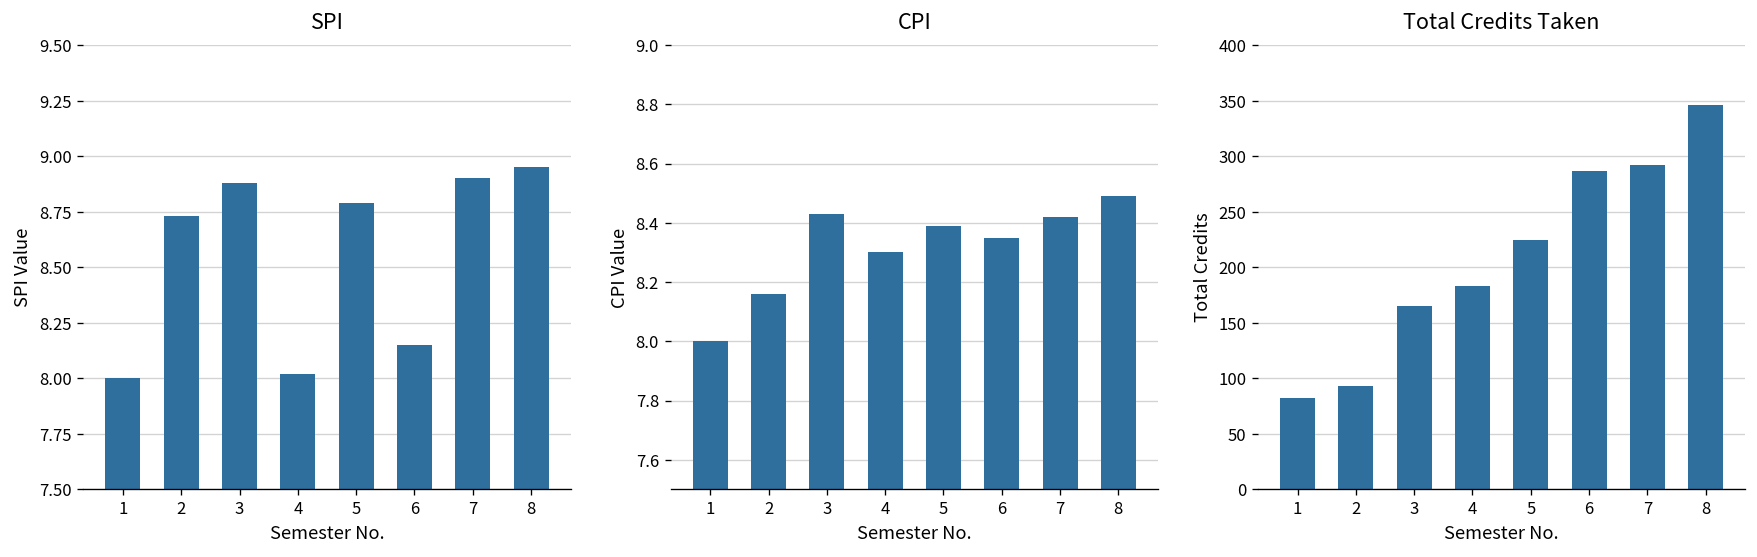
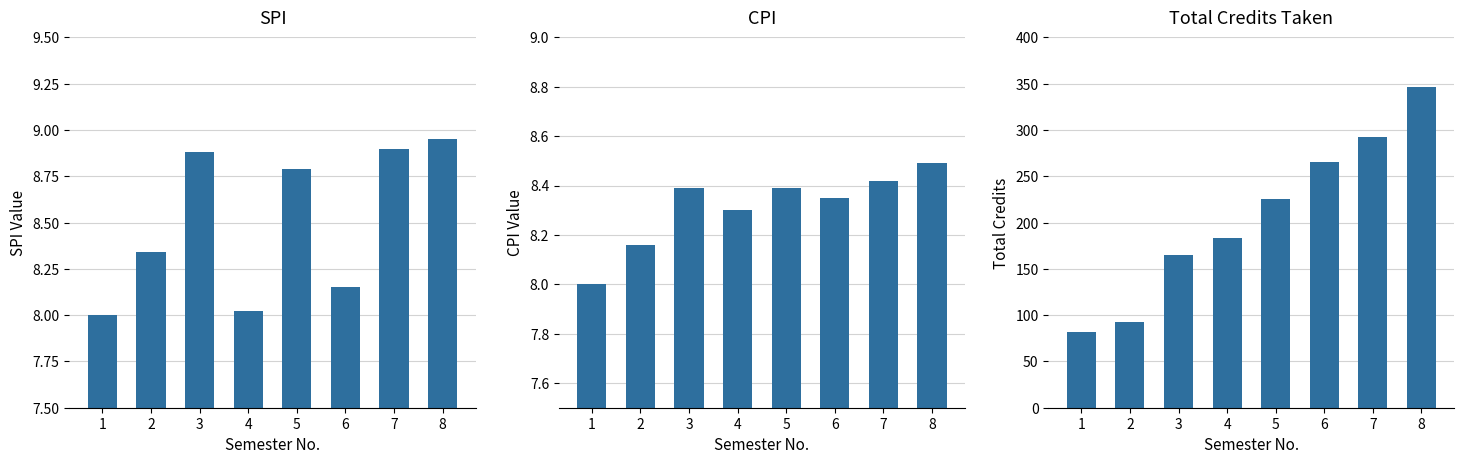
  {
    "SPI": {
      "1": 8.00,
-     "2": 8.73,
+     "2": 8.34,
      "3": 8.88,
      "4": 8.02,
      "5": 8.79,
      "6": 8.15,
      "7": 8.90,
      "8": 8.95
    },
    "CPI": {
      "1": 8.00,
      "2": 8.16,
-     "3": 8.43,
+     "3": 8.39,
      "4": 8.30,
      "5": 8.39,
      "6": 8.35,
      "7": 8.42,
      "8": 8.49
    },
    "Total Credits Taken": {
      "1": 80,
      "2": 90,
      "3": 170,
      "4": 180,
      "5": 230,
-     "6": 290,
+     "6": 270,
      "7": 290,
      "8": 350
    }
  }
